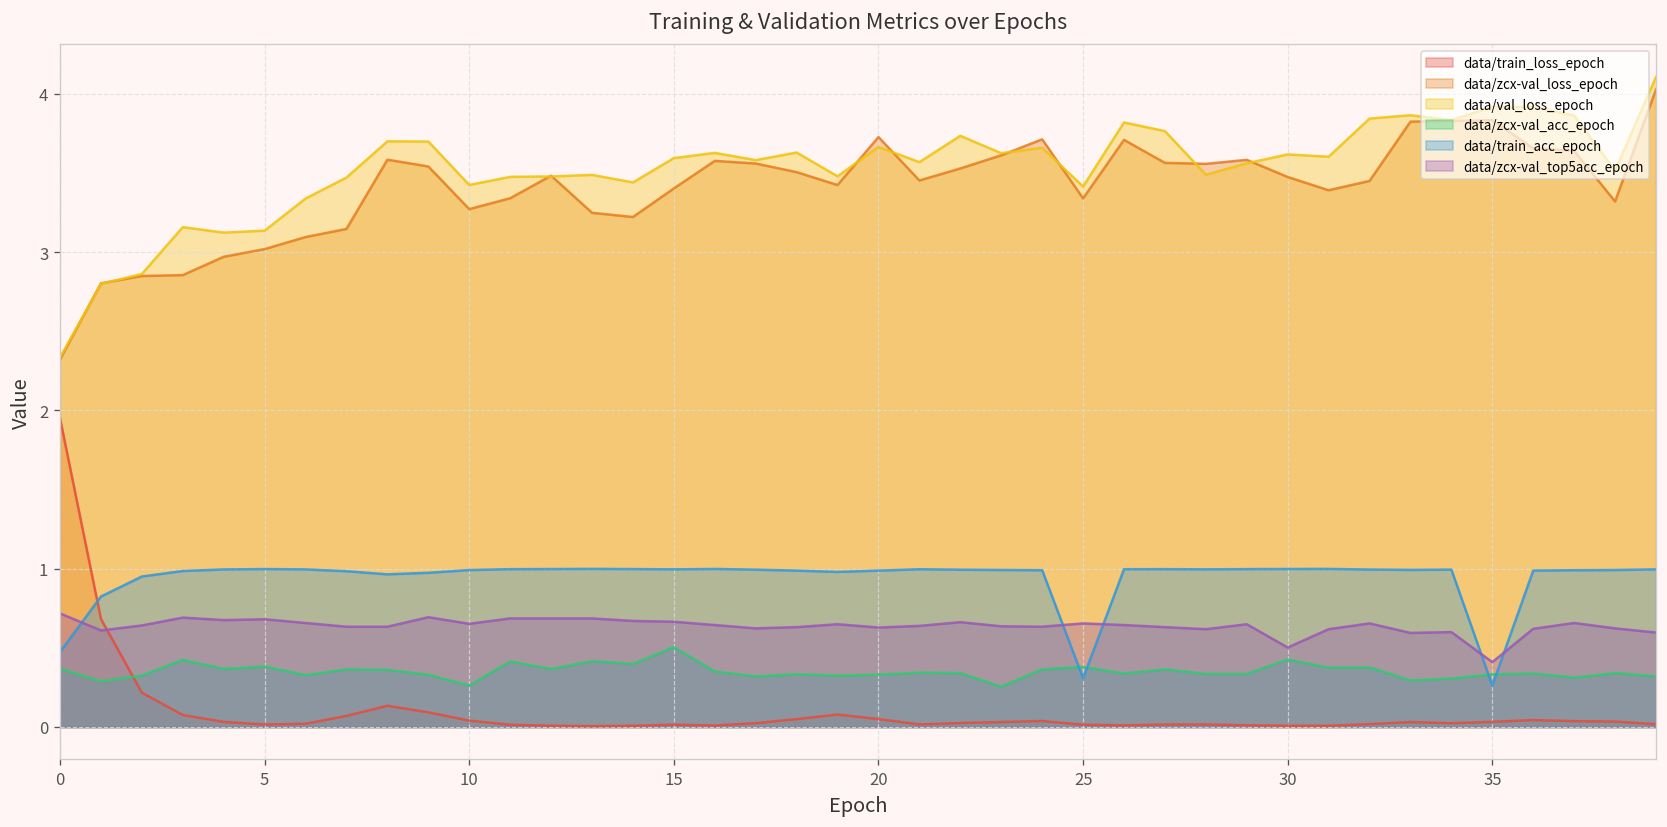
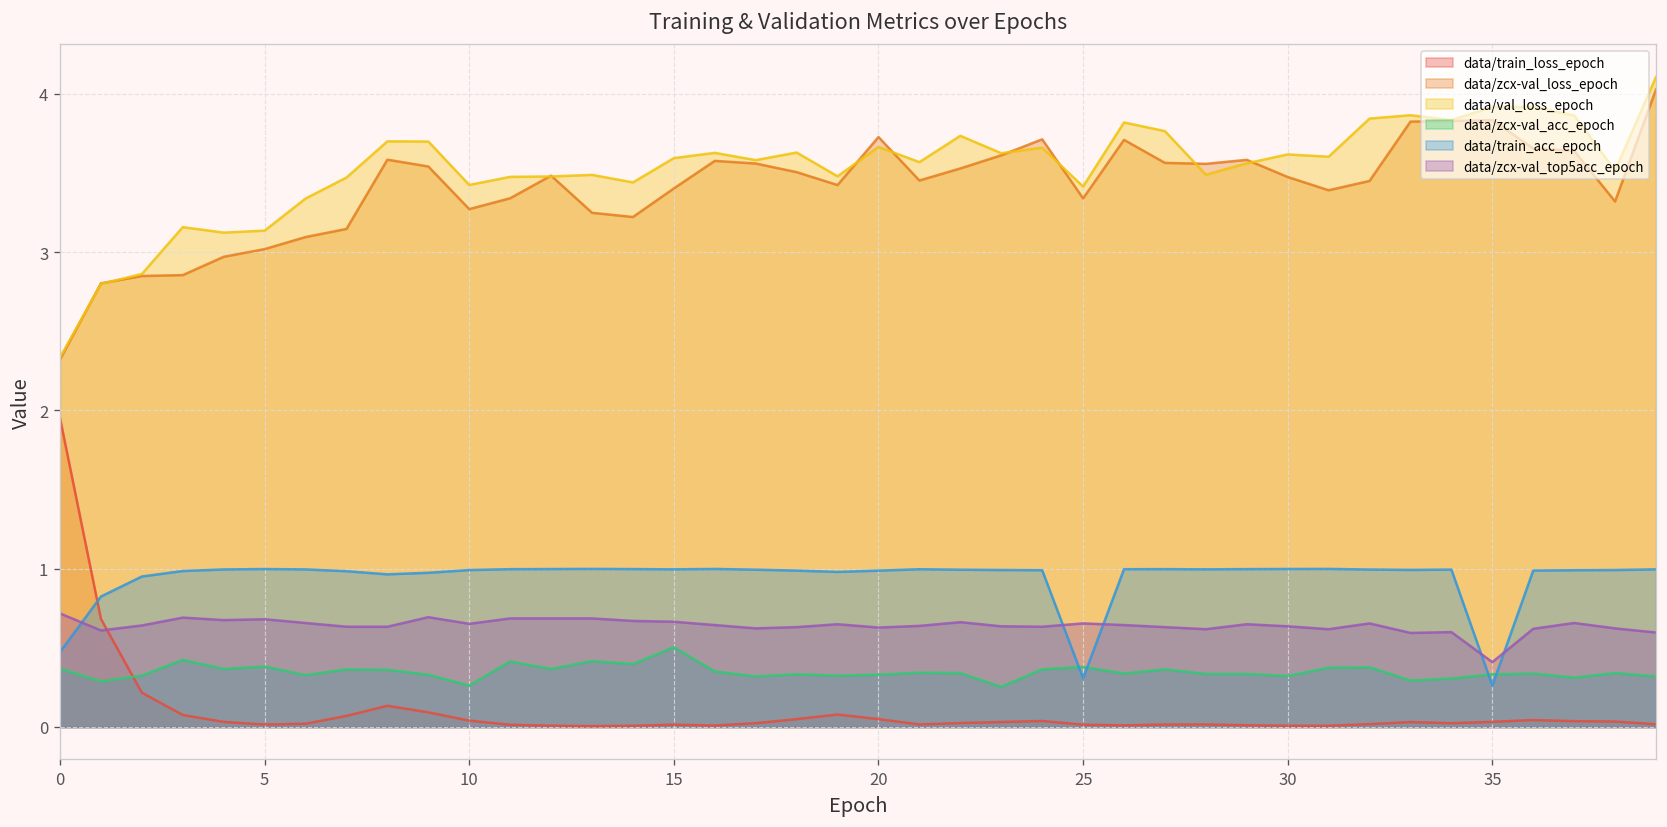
  {
    "data/zcx-val_acc_epoch": {
      "0": 0.37,
      "5": 0.38,
      "10": 0.26,
      "15": 0.50,
      "20": 0.33,
      "25": 0.38,
-     "30": 0.43,
+     "30": 0.32,
      "35": 0.33
    },
    "data/train_acc_epoch": {
      "0": 0.47,
      "5": 1.00,
      "10": 0.99,
      "15": 1.00,
      "20": 0.99,
      "25": 0.31,
      "30": 1.00,
      "35": 0.26
    },
    "data/zcx-val_top5acc_epoch": {
      "0": 0.72,
      "5": 0.68,
      "10": 0.65,
      "15": 0.66,
      "20": 0.63,
      "25": 0.65,
-     "30": 0.50,
+     "30": 0.64,
      "35": 0.41
    }
  }
